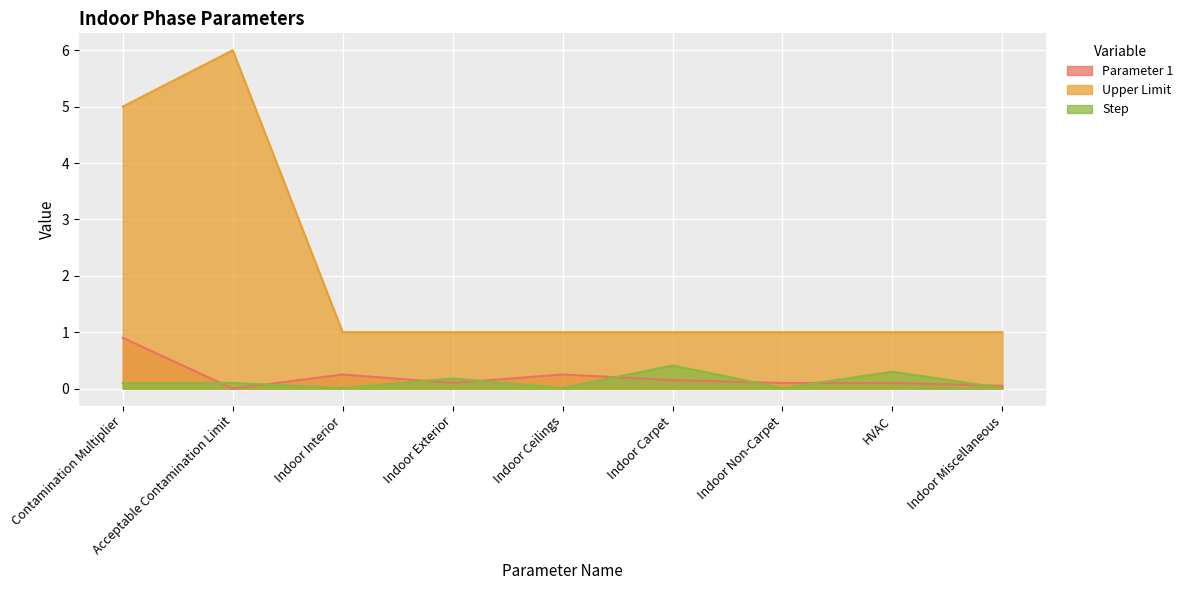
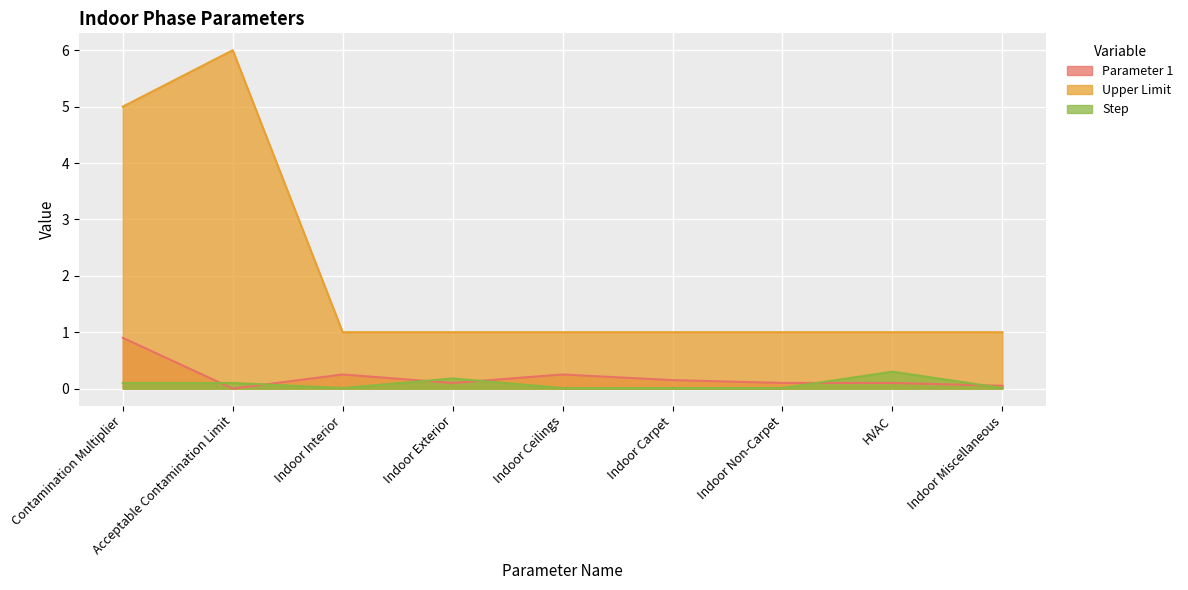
  {
    "Parameter 1": {
      "Contamination Multiplier": 0.9,
      "Acceptable Contamination Limit": 0.0,
      "Indoor Interior": 0.3,
      "Indoor Exterior": 0.1,
      "Indoor Ceilings": 0.3,
      "Indoor Carpet": 0.2,
      "Indoor Non-Carpet": 0.1,
      "HVAC": 0.1
    },
    "Upper Limit": {
      "Contamination Multiplier": 5.0,
      "Acceptable Contamination Limit": 6.0,
      "Indoor Interior": 1.0,
      "Indoor Exterior": 1.0,
      "Indoor Ceilings": 1.0,
      "Indoor Carpet": 1.0,
      "Indoor Non-Carpet": 1.0,
      "HVAC": 1.0,
      "Indoor Miscellaneous": 1.0
    },
    "Step": {
      "Contamination Multiplier": 0.1,
      "Acceptable Contamination Limit": 0.1,
      "Indoor Interior": 0.0,
      "Indoor Exterior": 0.2,
      "Indoor Ceilings": 0.0,
-     "Indoor Carpet": 0.4,
+     "Indoor Carpet": 0.0,
      "Indoor Non-Carpet": 0.0,
      "HVAC": 0.3
    }
  }
